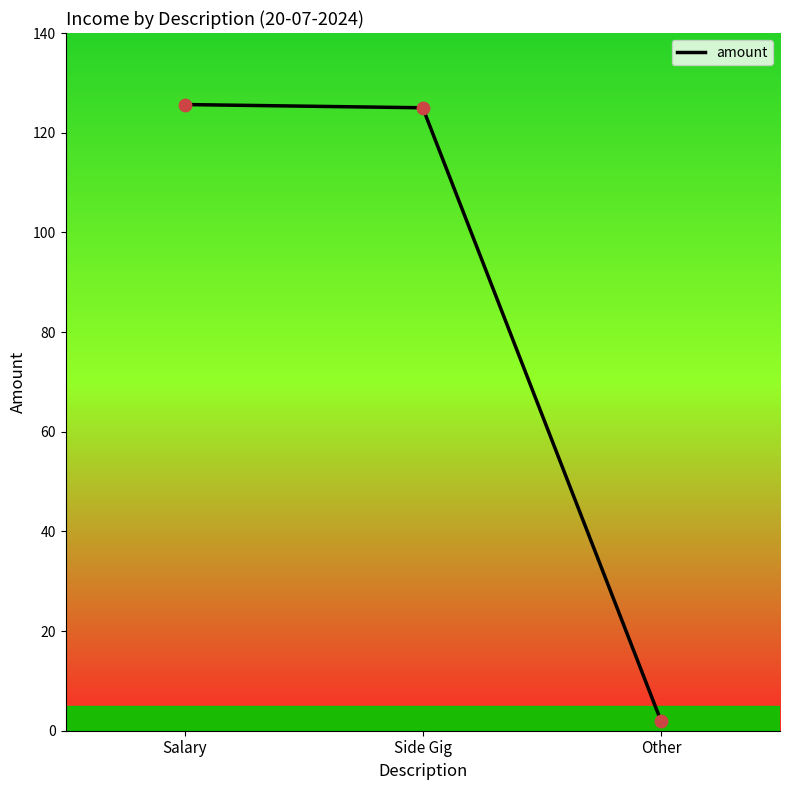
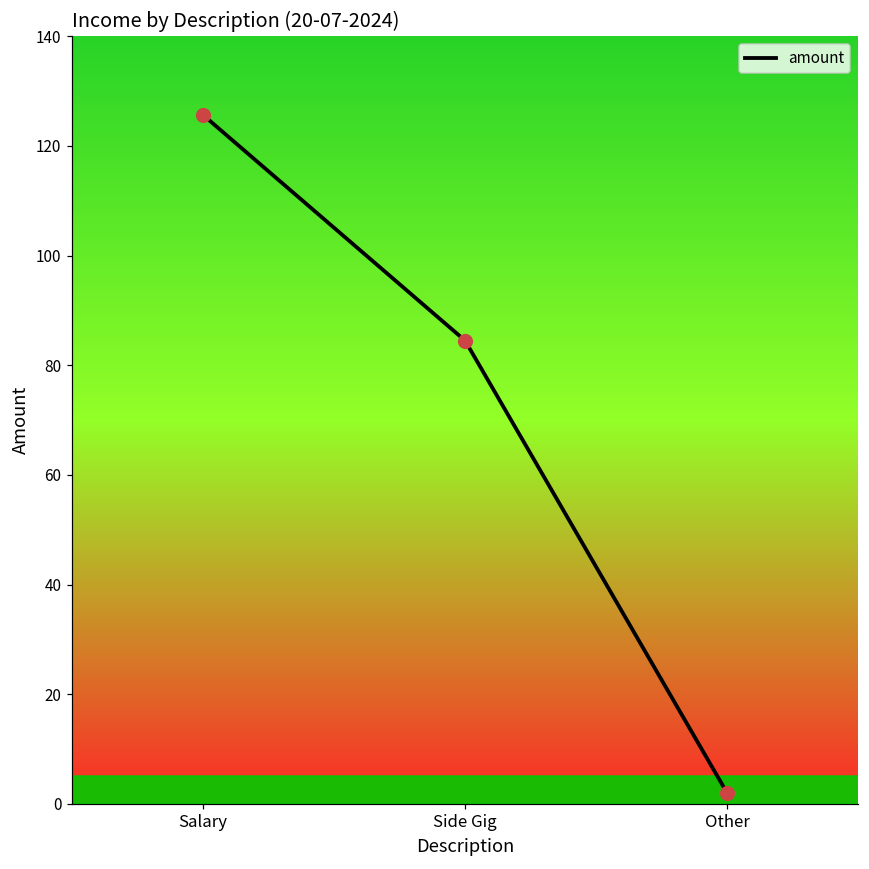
  {
    "Salary": 126,
-   "Side Gig": 125
+   "Side Gig": 85
  }
